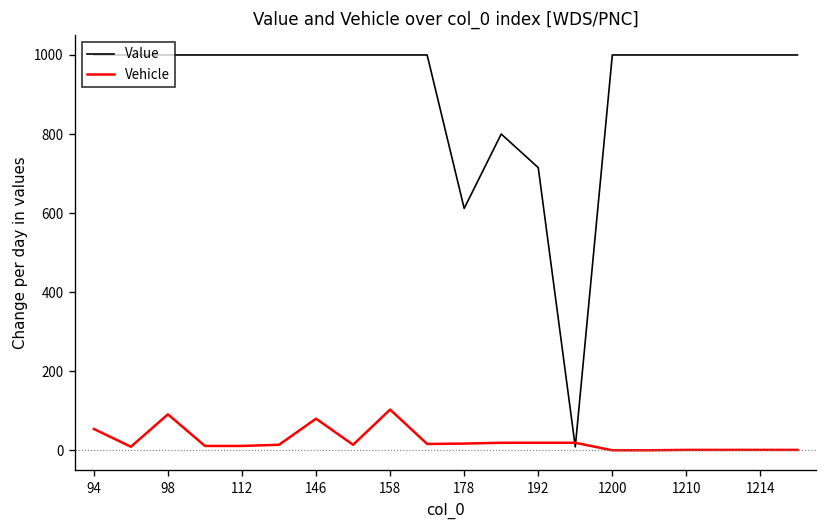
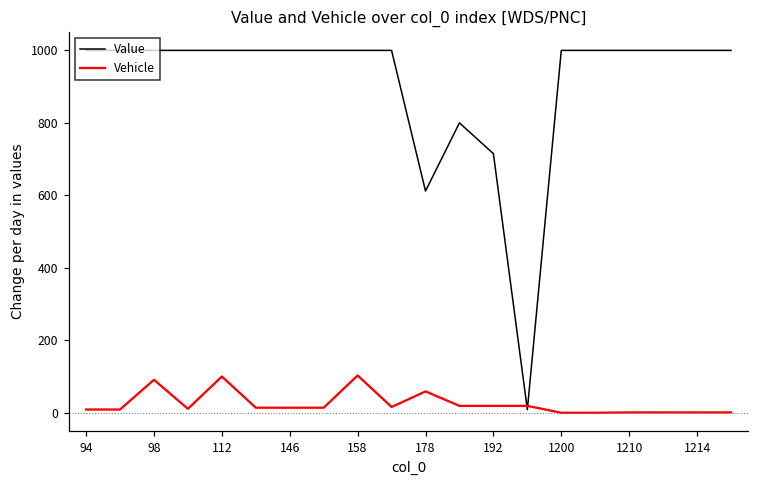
  {
    "Value": {
      "112": 1000,
      "146": 1000,
      "158": 1000,
      "178": 610,
      "192": 720,
      "1200": 1000,
      "1210": 1000,
      "1214": 1000
    },
    "Vehicle": {
-     "94": 50,
+     "94": 10,
      "98": 90,
-     "112": 10,
-     "146": 80,
+     "112": 100,
+     "146": 10,
      "158": 100,
-     "178": 20,
+     "178": 60,
      "192": 20,
      "1200": 0,
      "1210": 0,
      "1214": 0
    }
  }
